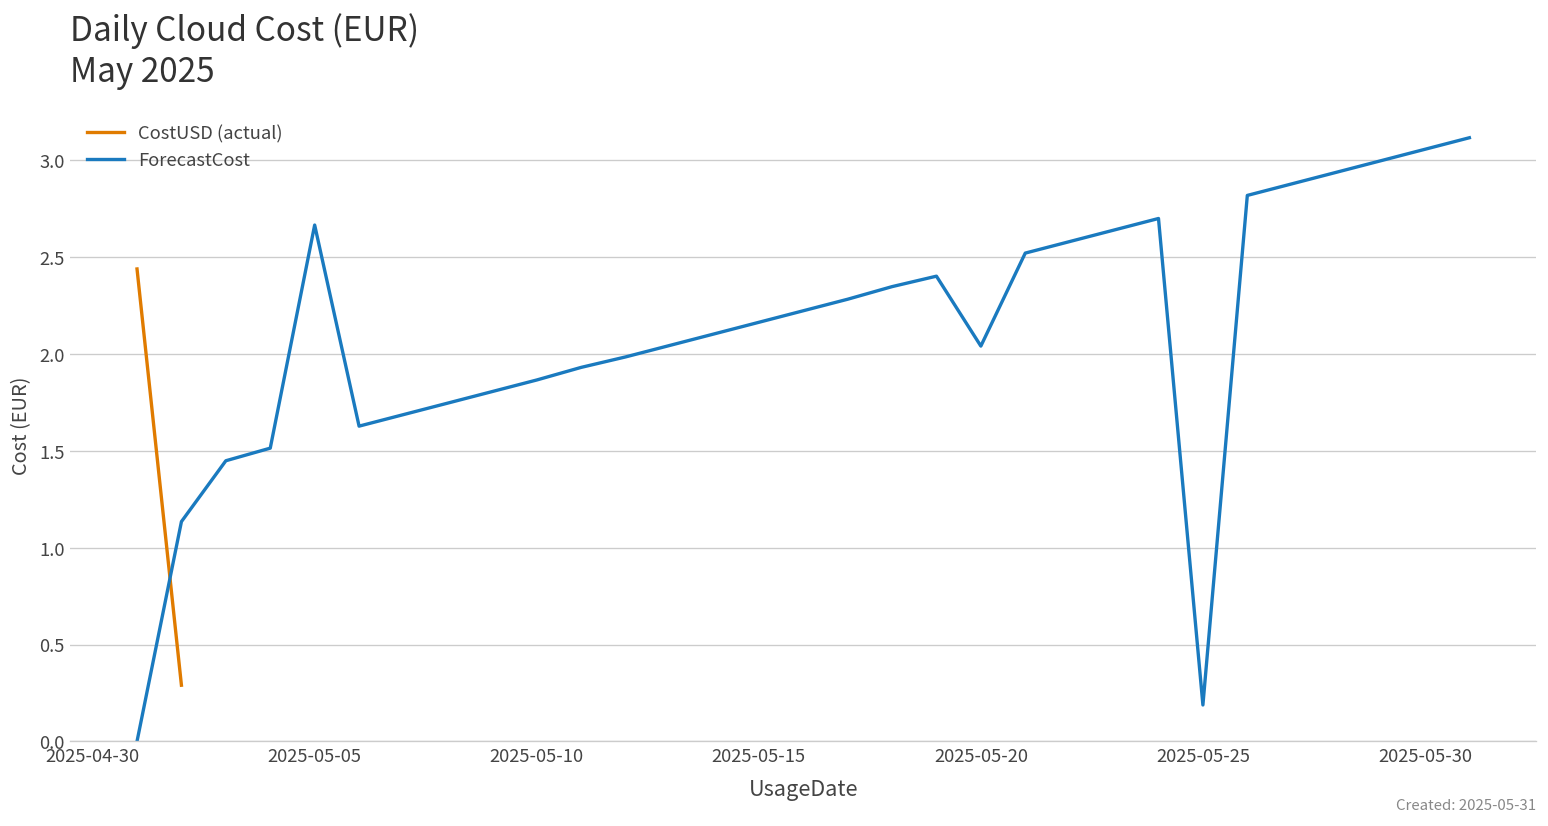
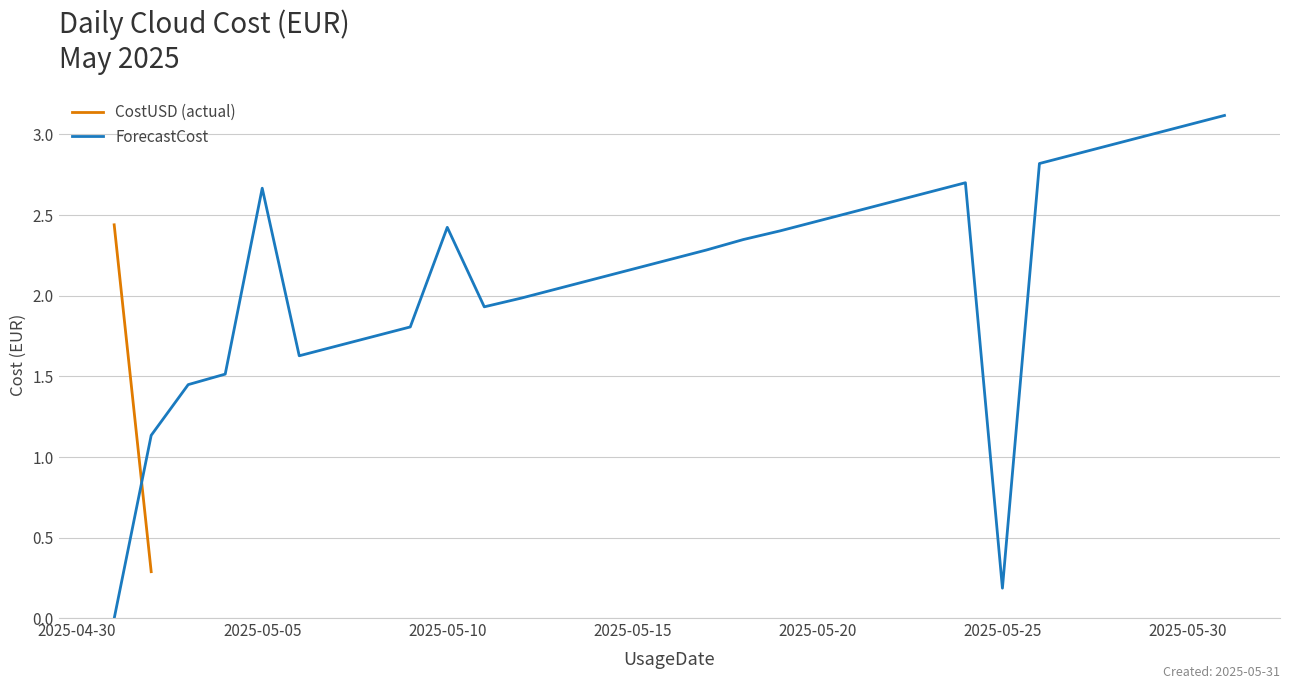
  {
    "ForecastCost": {
      "2025-05-05": 2.67,
-     "2025-05-10": 1.87,
+     "2025-05-10": 2.42,
      "2025-05-15": 2.16,
-     "2025-05-20": 2.04,
+     "2025-05-20": 2.46,
      "2025-05-25": 0.19,
      "2025-05-30": 3.06
    }
  }
